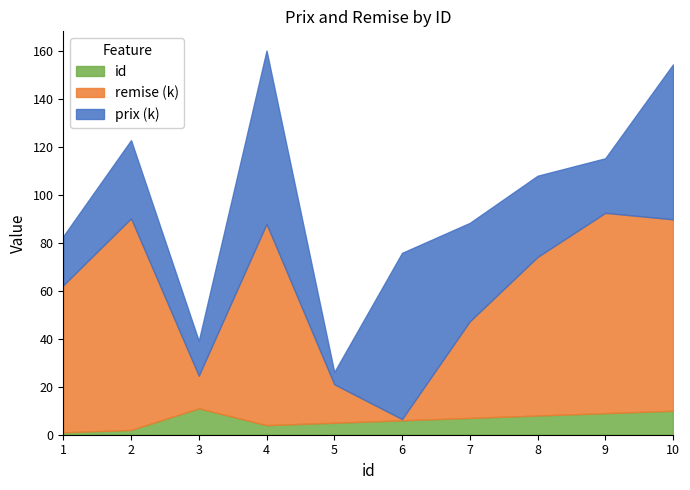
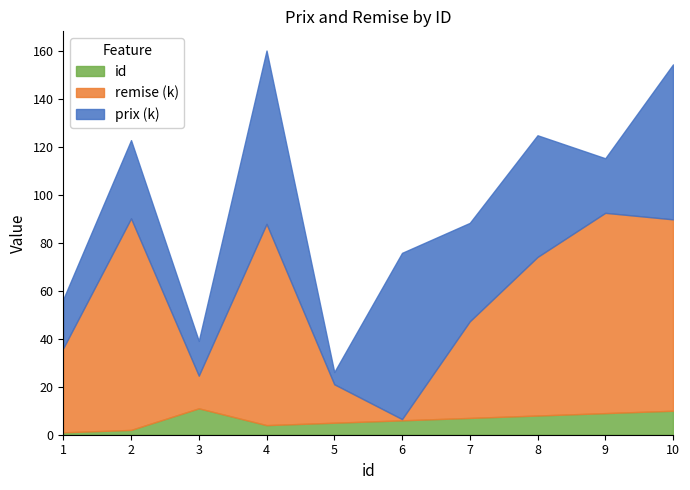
  {
    "id": {
      "1": 1,
      "2": 2,
      "3": 11,
      "4": 4,
      "5": 5,
      "7": 7,
      "8": 8,
      "9": 9,
      "10": 10
    },
    "remise (k)": {
-     "1": 61,
+     "1": 35,
      "2": 88,
      "3": 14,
      "4": 84,
      "5": 16,
      "7": 40,
      "8": 66,
      "9": 83,
      "10": 80
    },
    "prix (k)": {
      "1": 20,
      "2": 33,
      "3": 14,
      "4": 72,
      "5": 5,
      "6": 69,
      "7": 41,
-     "8": 34,
+     "8": 51,
      "9": 23,
      "10": 65
    }
  }
